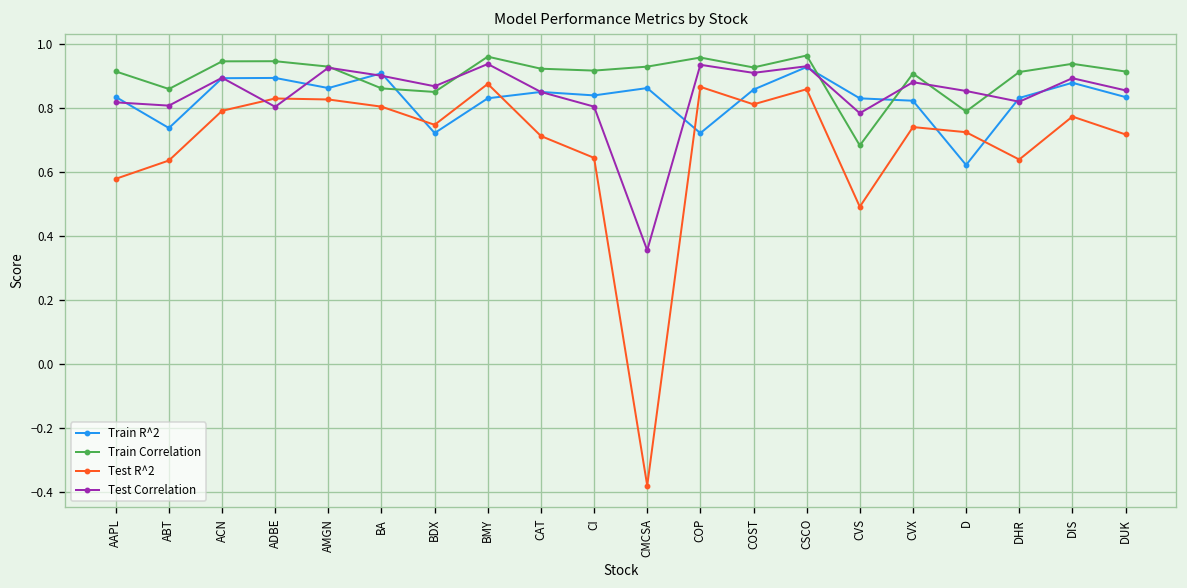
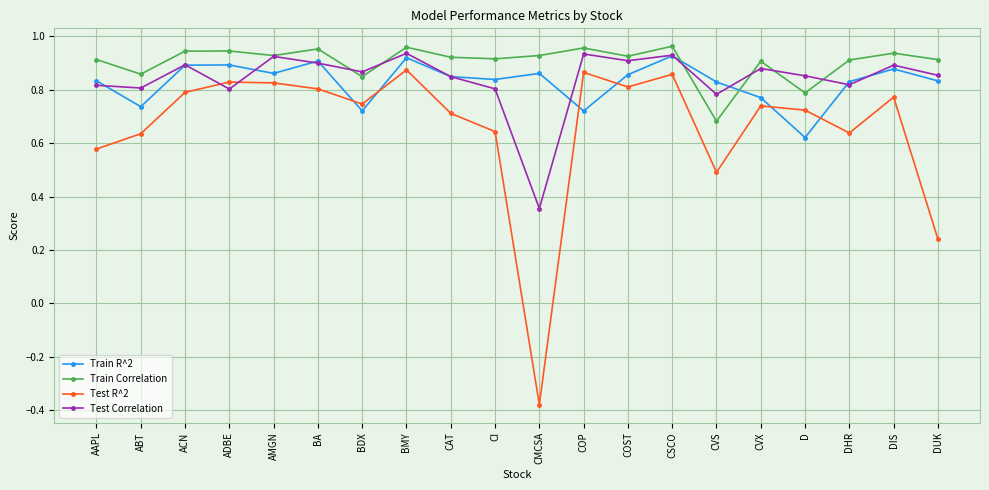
  {
    "Train R^2": {
      "AAPL": 0.83,
      "ABT": 0.74,
      "ADBE": 0.89,
      "AMGN": 0.86,
      "BDX": 0.72,
-     "BMY": 0.83,
+     "BMY": 0.92,
      "CI": 0.84,
      "CMCSA": 0.86,
      "COP": 0.72,
      "COST": 0.86,
      "CVS": 0.83,
-     "CVX": 0.82,
+     "CVX": 0.77,
      "D": 0.62,
      "DHR": 0.83,
      "DIS": 0.88,
      "DUK": 0.83
    },
    "Train Correlation": {
      "AAPL": 0.91,
      "ABT": 0.86,
      "ACN": 0.94,
      "ADBE": 0.94,
-     "BA": 0.86,
+     "BA": 0.95,
      "BDX": 0.85,
      "BMY": 0.96,
      "CAT": 0.92,
      "CI": 0.92,
      "CMCSA": 0.93,
      "COP": 0.96,
      "COST": 0.93,
      "CSCO": 0.96,
      "CVS": 0.68,
      "CVX": 0.91,
      "D": 0.79,
      "DHR": 0.91,
      "DIS": 0.94,
      "DUK": 0.91
    },
    "Test R^2": {
      "AAPL": 0.58,
      "ABT": 0.64,
      "ACN": 0.79,
      "ADBE": 0.83,
      "AMGN": 0.83,
      "BA": 0.80,
      "BDX": 0.75,
      "BMY": 0.87,
      "CAT": 0.71,
      "CI": 0.64,
      "CMCSA": -0.38,
      "COP": 0.86,
      "COST": 0.81,
      "CSCO": 0.86,
      "CVS": 0.49,
      "CVX": 0.74,
      "D": 0.72,
      "DHR": 0.64,
      "DIS": 0.77,
-     "DUK": 0.72
+     "DUK": 0.24
    },
    "Test Correlation": {
      "AAPL": 0.82,
      "ABT": 0.81,
      "ADBE": 0.80,
      "BDX": 0.87,
      "BMY": 0.94,
      "CI": 0.80,
      "CMCSA": 0.36,
      "COP": 0.93,
      "COST": 0.91,
      "CVS": 0.78,
      "CVX": 0.88,
      "D": 0.85,
      "DHR": 0.82,
      "DIS": 0.89,
      "DUK": 0.85
    }
  }
